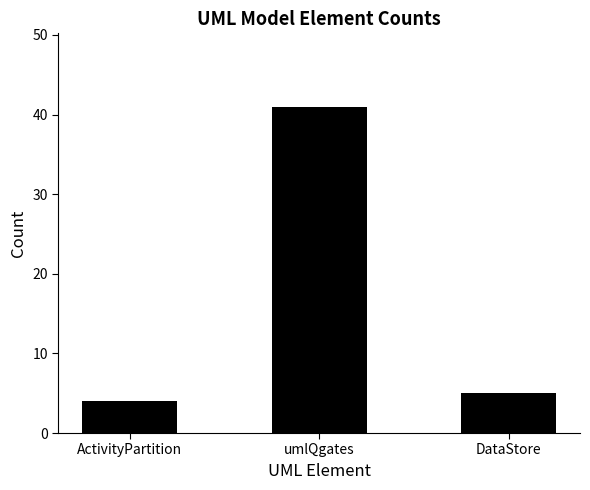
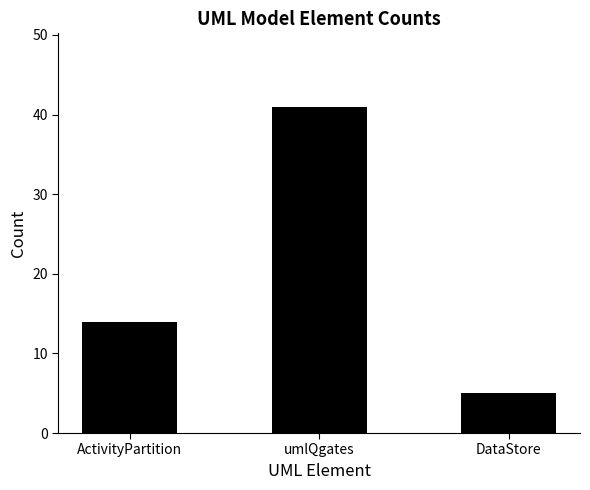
  {
-   "ActivityPartition": 4,
+   "ActivityPartition": 14,
    "umlQgates": 41,
    "DataStore": 5
  }
